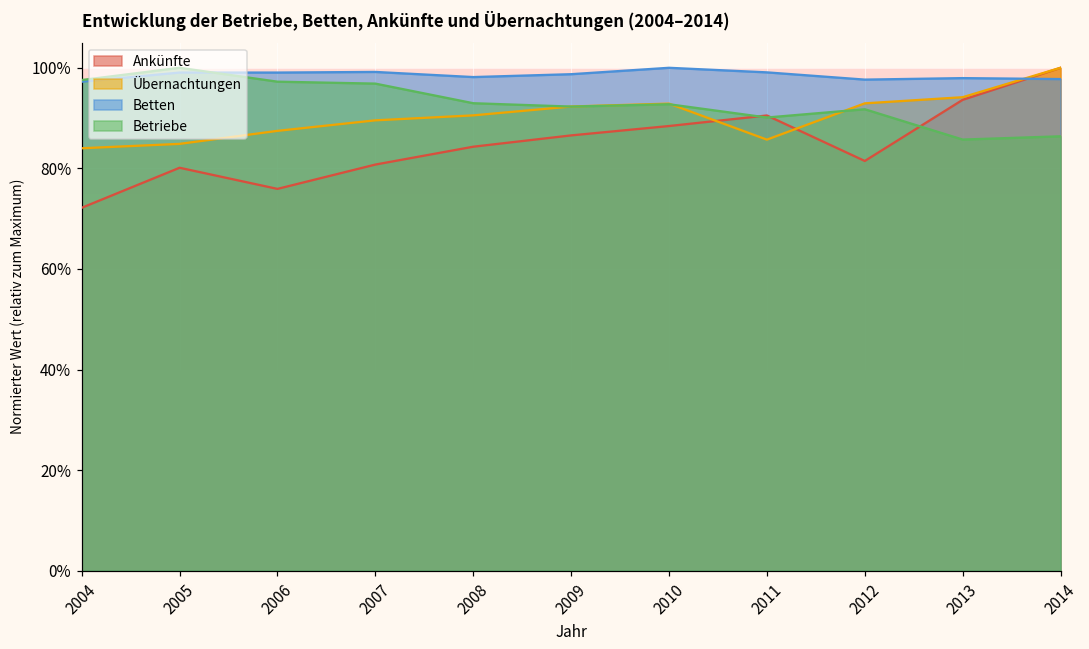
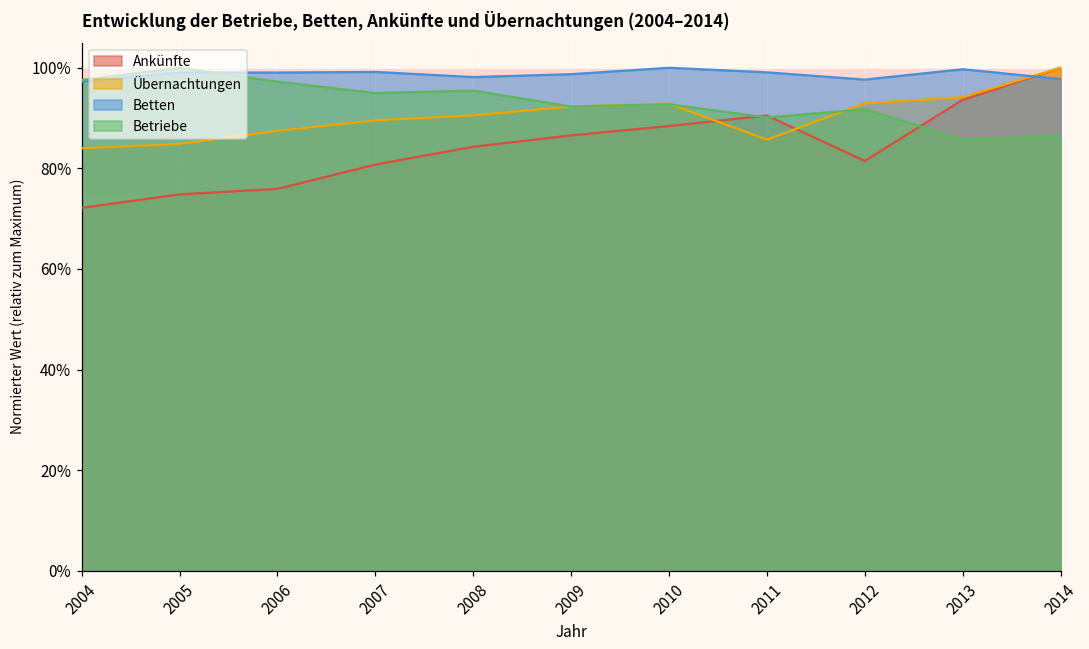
  {
    "Ankünfte": {
      "2004": "72%",
-     "2005": "80%",
+     "2005": "75%",
      "2006": "76%",
      "2007": "81%",
      "2008": "84%",
      "2009": "87%",
      "2010": "88%",
      "2012": "81%"
    },
    "Übernachtungen": {
      "2004": "84%",
      "2005": "85%",
      "2006": "87%",
      "2007": "90%",
      "2008": "91%",
      "2011": "86%",
      "2012": "93%"
    },
    "Betten": {
      "2006": "99%",
      "2007": "99%",
      "2008": "98%",
      "2009": "99%",
      "2010": "100%",
      "2011": "99%",
      "2012": "98%",
-     "2013": "98%",
+     "2013": "100%",
      "2014": "98%"
    },
    "Betriebe": {
      "2006": "97%",
-     "2007": "97%",
-     "2008": "93%",
+     "2007": "95%",
+     "2008": "95%",
      "2012": "92%",
      "2013": "86%",
      "2014": "86%"
    }
  }
